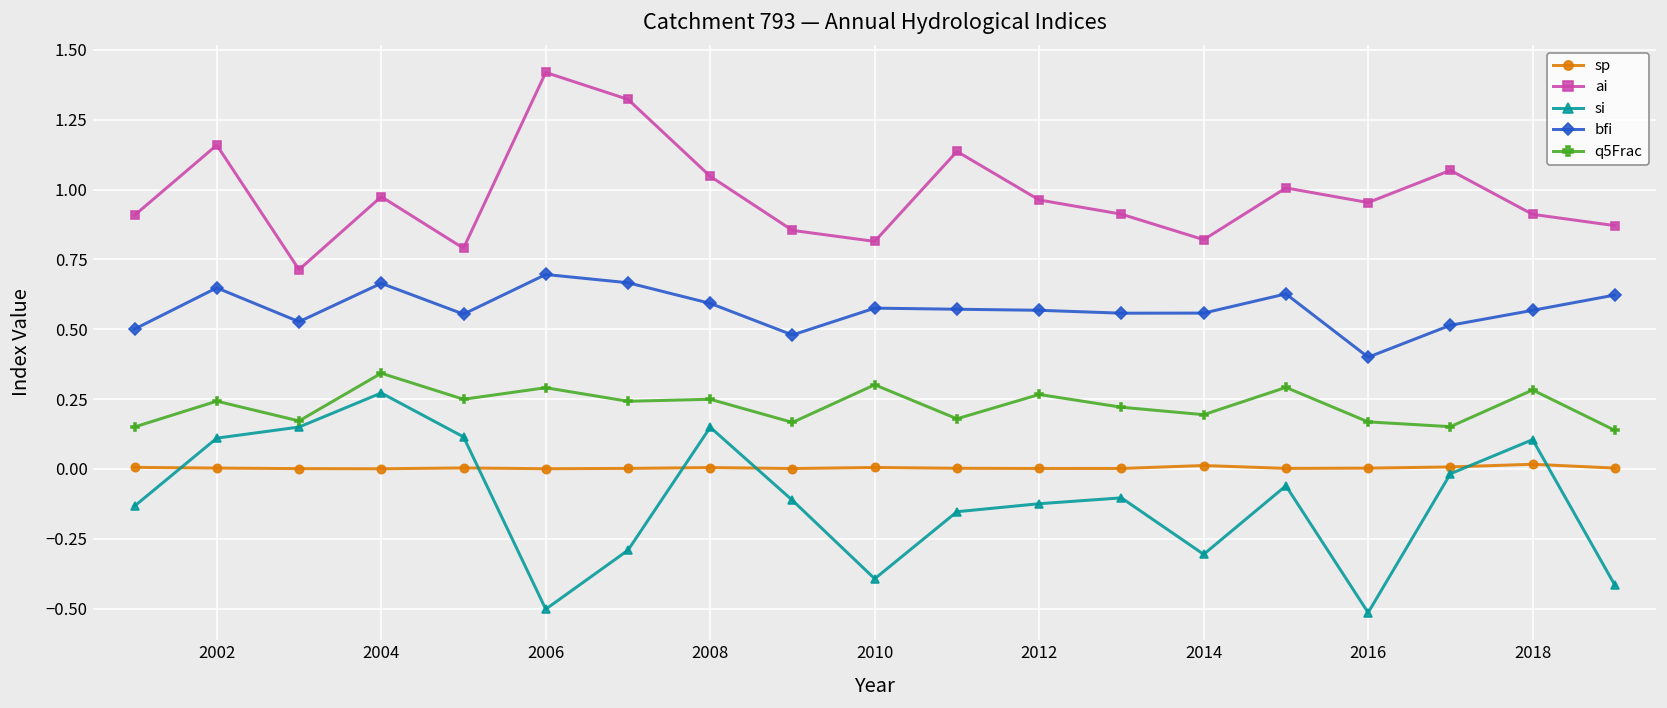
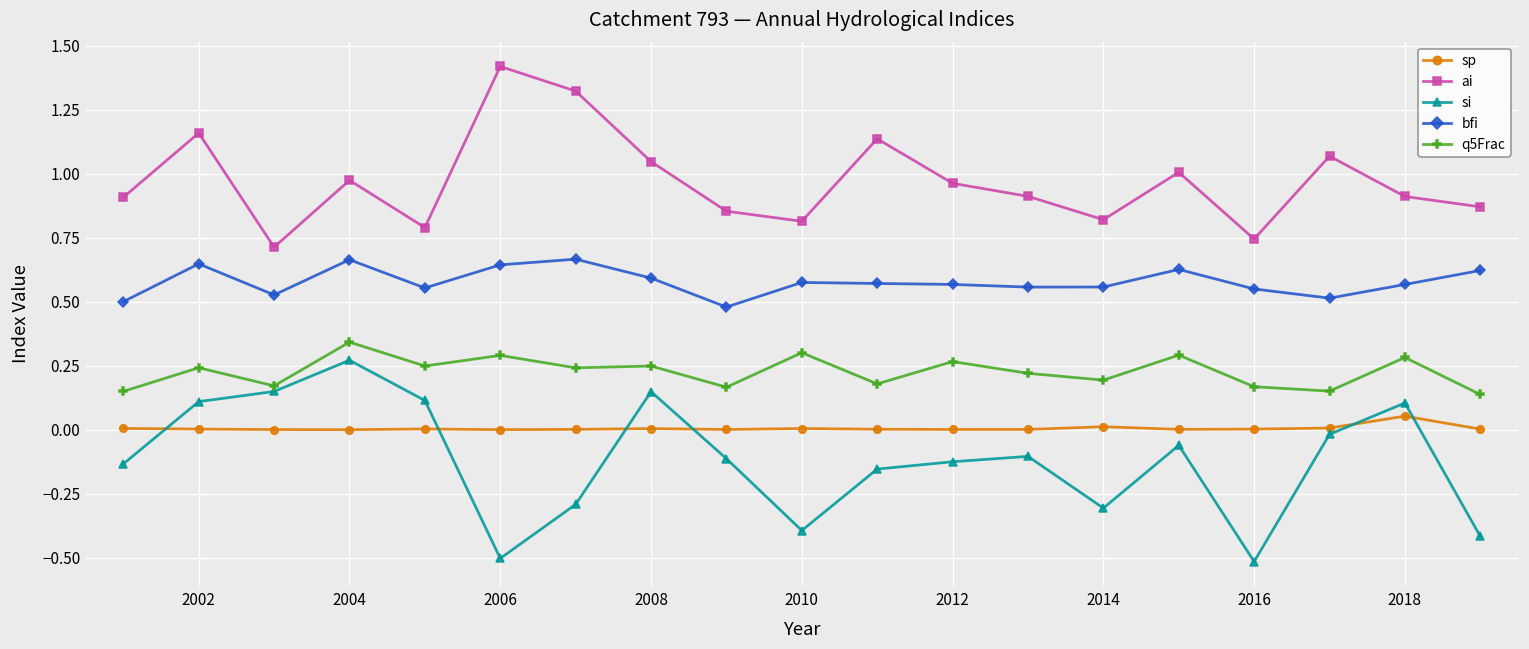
  {
    "sp": {
      "2002": 0.00,
      "2004": 0.00,
      "2006": 0.00,
      "2008": 0.00,
      "2010": 0.01,
      "2012": 0.00,
      "2014": 0.01,
      "2016": 0.00,
-     "2018": 0.02
+     "2018": 0.05
    },
    "ai": {
      "2002": 1.16,
      "2004": 0.97,
      "2006": 1.42,
      "2008": 1.05,
      "2010": 0.81,
      "2012": 0.96,
      "2014": 0.82,
-     "2016": 0.95,
+     "2016": 0.75,
      "2018": 0.91
    },
    "si": {
      "2002": 0.11,
      "2004": 0.27,
      "2006": -0.50,
      "2008": 0.15,
      "2010": -0.39,
      "2012": -0.12,
      "2014": -0.31,
      "2016": -0.51,
      "2018": 0.10
    },
    "bfi": {
      "2002": 0.65,
      "2004": 0.66,
-     "2006": 0.70,
+     "2006": 0.64,
      "2008": 0.59,
      "2010": 0.58,
      "2012": 0.57,
      "2014": 0.56,
-     "2016": 0.40,
+     "2016": 0.55,
      "2018": 0.57
    },
    "q5Frac": {
      "2002": 0.24,
      "2004": 0.34,
      "2006": 0.29,
      "2008": 0.25,
      "2010": 0.30,
      "2012": 0.27,
      "2014": 0.19,
      "2016": 0.17,
      "2018": 0.28
    }
  }
